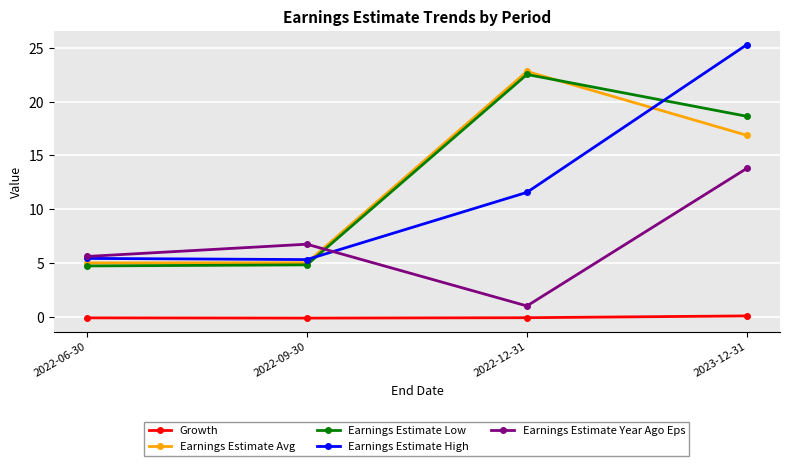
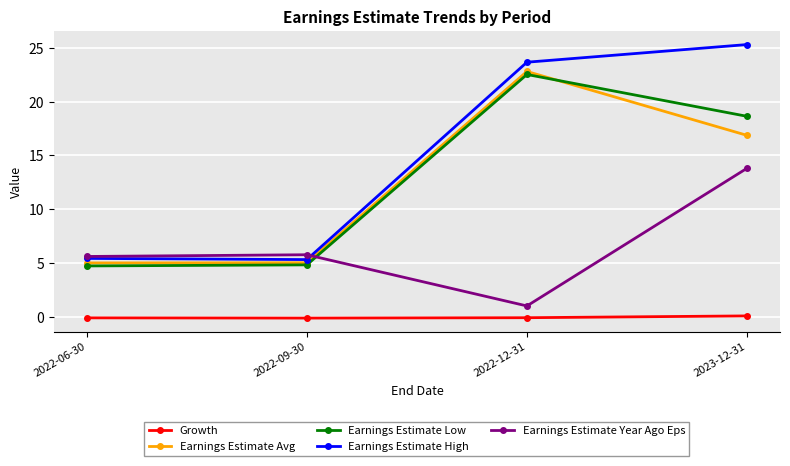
  {
    "Growth": {
      "2022-06-30": -0.1,
      "2022-09-30": -0.1,
      "2022-12-31": -0.1,
      "2023-12-31": 0.1
    },
    "Earnings Estimate Avg": {
      "2022-06-30": 5.0,
      "2022-12-31": 22.8,
      "2023-12-31": 16.9
    },
    "Earnings Estimate Low": {
      "2022-06-30": 4.7,
      "2022-12-31": 22.5,
      "2023-12-31": 18.6
    },
    "Earnings Estimate High": {
      "2022-09-30": 5.3,
-     "2022-12-31": 11.6,
+     "2022-12-31": 23.7,
      "2023-12-31": 25.3
    },
    "Earnings Estimate Year Ago Eps": {
-     "2022-09-30": 6.7,
+     "2022-09-30": 5.8,
      "2022-12-31": 1.0,
      "2023-12-31": 13.8
    }
  }
